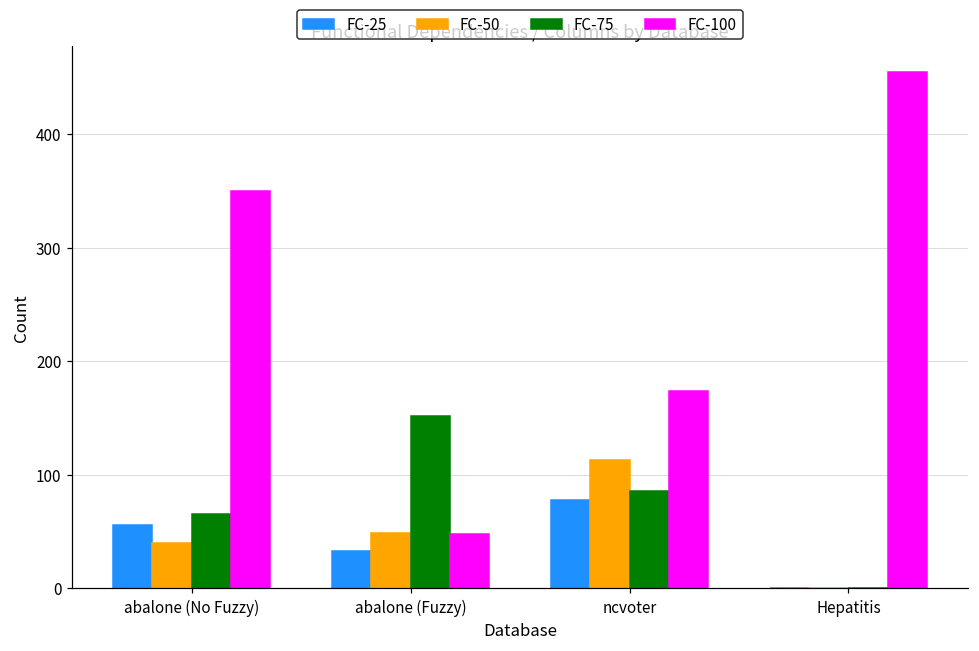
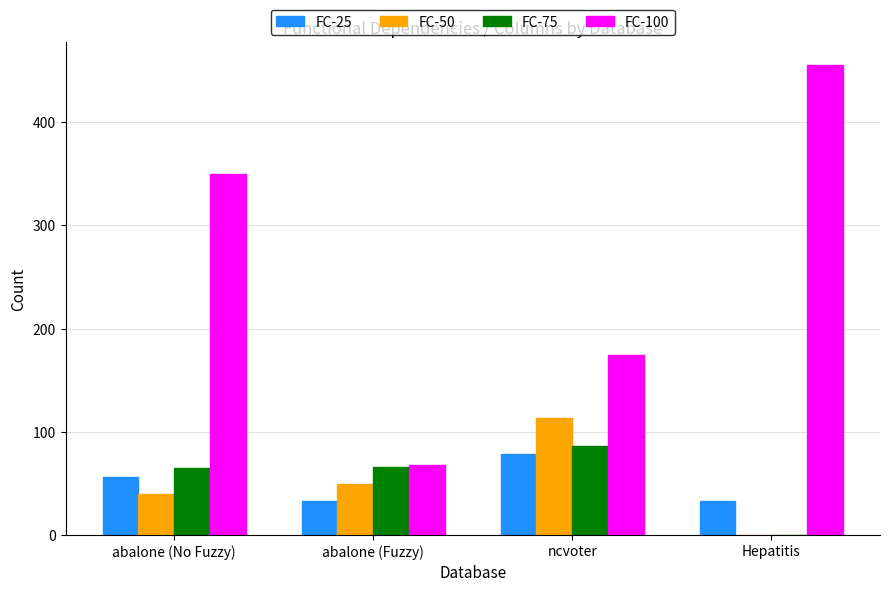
  {
    "FC-25": {
      "abalone (No Fuzzy)": 56,
      "abalone (Fuzzy)": 33,
      "ncvoter": 78,
-     "Hepatitis": 0
+     "Hepatitis": 33
    },
    "FC-50": {
      "abalone (No Fuzzy)": 40,
      "abalone (Fuzzy)": 49,
      "ncvoter": 113,
      "Hepatitis": 0
    },
    "FC-75": {
      "abalone (No Fuzzy)": 65,
-     "abalone (Fuzzy)": 152,
+     "abalone (Fuzzy)": 66,
      "ncvoter": 86,
      "Hepatitis": 0
    },
    "FC-100": {
      "abalone (No Fuzzy)": 350,
-     "abalone (Fuzzy)": 48,
+     "abalone (Fuzzy)": 68,
      "ncvoter": 174,
      "Hepatitis": 455
    }
  }
